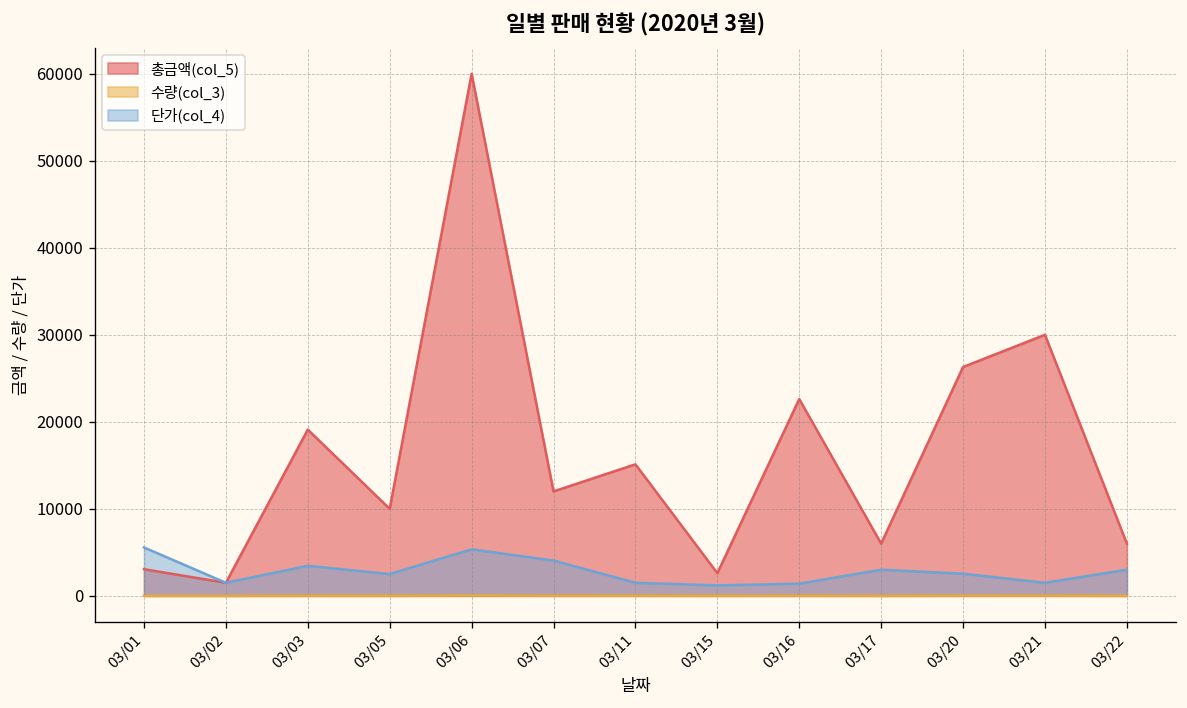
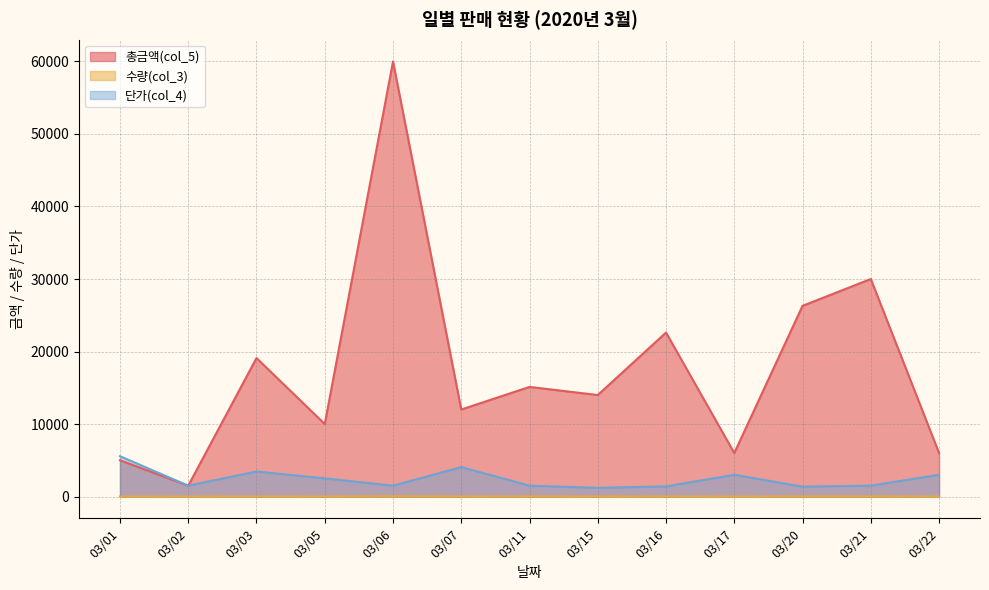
  {
    "총금액(col_5)": {
-     "03/01": 3000,
+     "03/01": 5000,
      "03/03": 19000,
      "03/05": 10000,
      "03/06": 60000,
      "03/07": 12000,
      "03/11": 15000,
-     "03/15": 3000,
+     "03/15": 14000,
      "03/16": 23000,
      "03/17": 6000,
      "03/20": 26000,
      "03/21": 30000,
      "03/22": 6000
    },
    "수량(col_3)": {
      "03/01": 0,
      "03/02": 0,
      "03/03": 0,
      "03/05": 0,
      "03/06": 0,
      "03/07": 0,
      "03/11": 0,
      "03/15": 0,
      "03/16": 0,
      "03/17": 0,
      "03/20": 0,
      "03/21": 0,
      "03/22": 0
    },
    "단가(col_4)": {
      "03/01": 6000,
      "03/03": 3000,
      "03/05": 3000,
-     "03/06": 5000,
+     "03/06": 2000,
      "03/07": 4000,
      "03/11": 2000,
      "03/15": 1000,
      "03/16": 1000,
      "03/17": 3000,
-     "03/20": 3000,
+     "03/20": 1000,
      "03/21": 2000,
      "03/22": 3000
    }
  }
